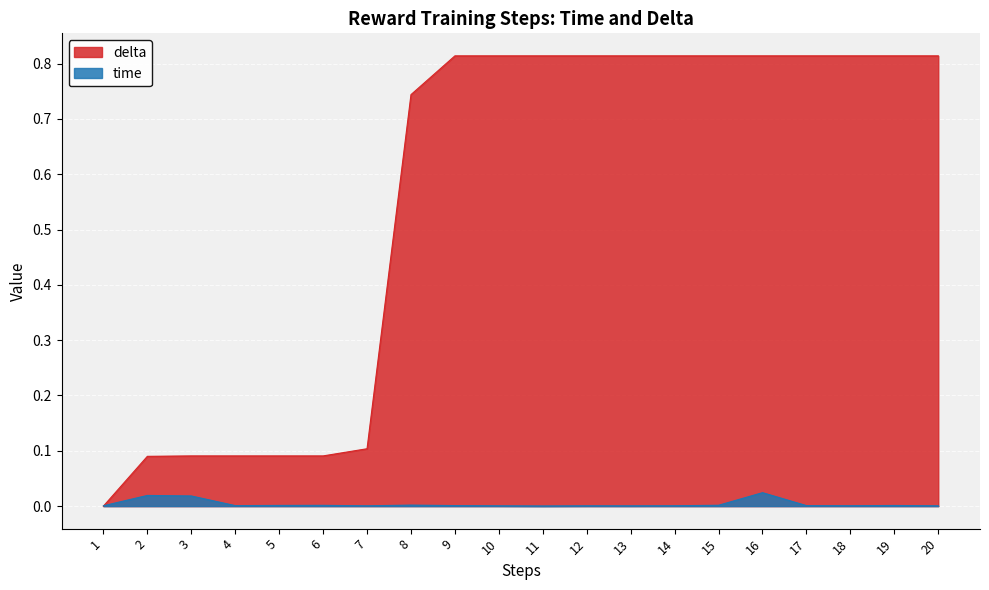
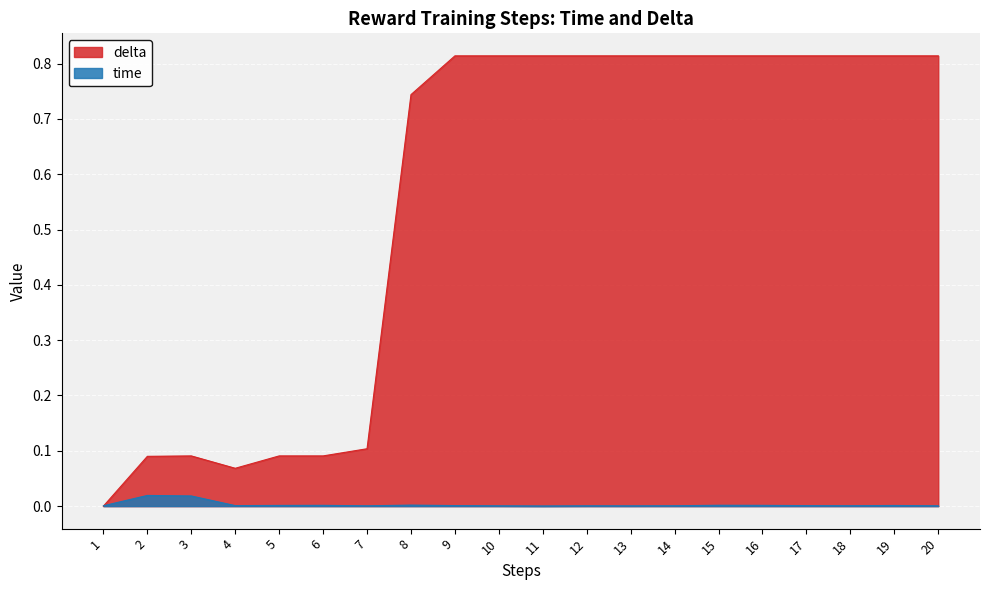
  {
    "delta": {
      "2": 0.09,
      "3": 0.09,
-     "4": 0.09,
+     "4": 0.07,
      "5": 0.09,
      "6": 0.09,
      "7": 0.10,
      "8": 0.74,
      "9": 0.81,
      "10": 0.81,
      "11": 0.81,
      "12": 0.81,
      "13": 0.81,
      "14": 0.81,
      "15": 0.81,
      "16": 0.81,
      "17": 0.81,
      "18": 0.81,
      "19": 0.81,
      "20": 0.81
    },
    "time": {
      "2": 0.02,
      "3": 0.02,
      "4": 0.00,
      "5": 0.00,
      "6": 0.00,
      "7": 0.00,
      "8": 0.00,
      "9": 0.00,
      "10": 0.00,
      "11": 0.00,
      "12": 0.00,
      "13": 0.00,
      "14": 0.00,
      "15": 0.00,
-     "16": 0.02,
+     "16": 0.00,
      "17": 0.00,
      "18": 0.00,
      "19": 0.00,
      "20": 0.00
    }
  }
